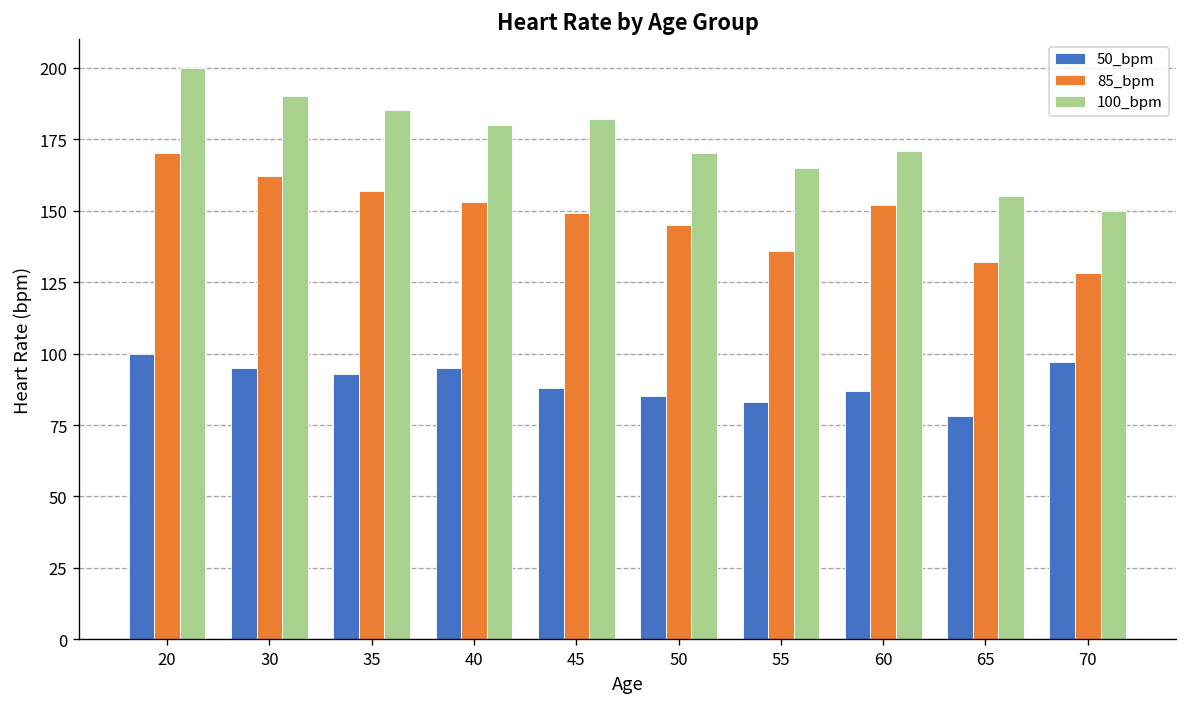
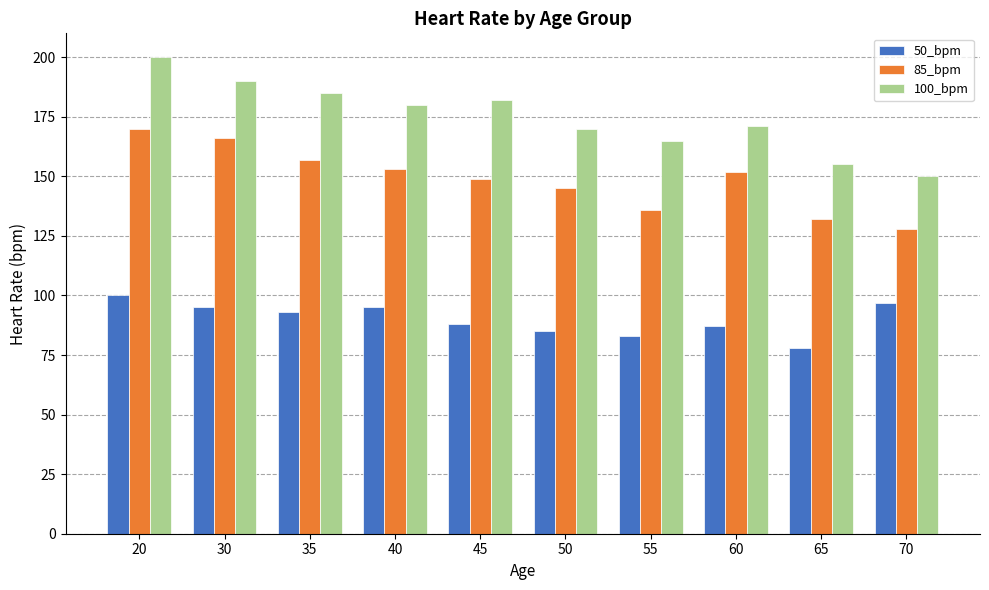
  {
    "50_bpm": {
      "20": 100,
      "30": 95,
      "35": 93,
      "40": 95,
      "45": 88,
      "50": 85,
      "55": 83,
      "60": 87,
      "65": 78,
      "70": 97
    },
    "85_bpm": {
      "20": 170,
-     "30": 162,
+     "30": 166,
      "35": 157,
      "40": 153,
      "45": 149,
      "50": 145,
      "55": 136,
      "60": 152,
      "65": 132,
      "70": 128
    },
    "100_bpm": {
      "20": 200,
      "30": 190,
      "35": 185,
      "40": 180,
      "45": 182,
      "50": 170,
      "55": 165,
      "60": 171,
      "65": 155,
      "70": 150
    }
  }
